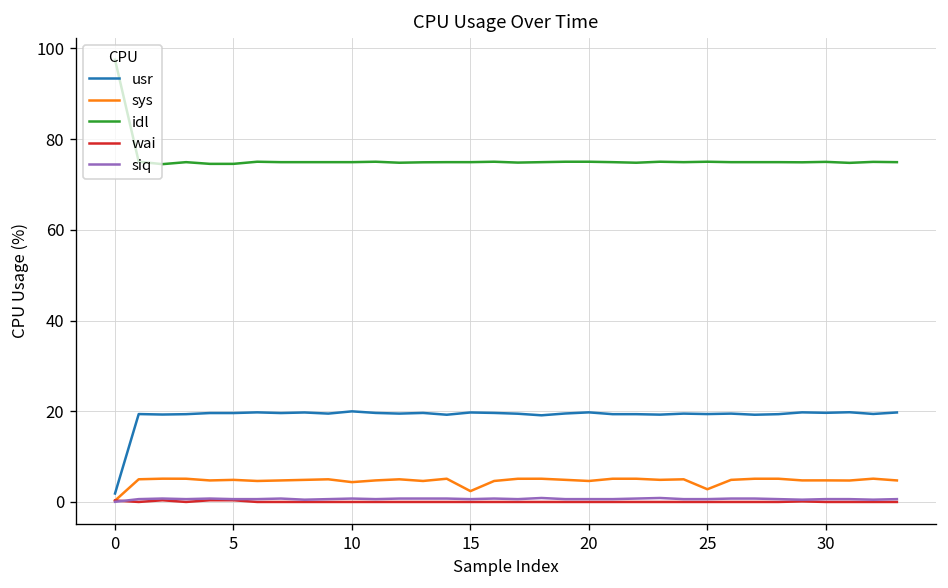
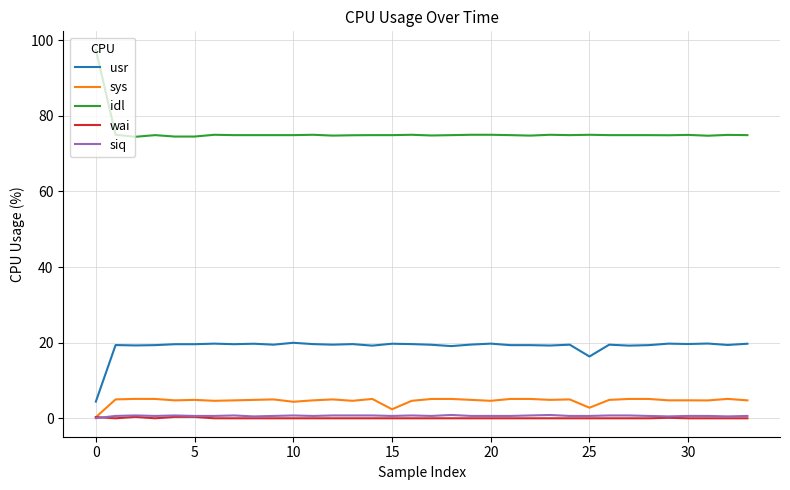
  {
    "usr": {
-     "0": 2,
+     "0": 4,
      "5": 20,
      "10": 20,
      "15": 20,
      "20": 20,
-     "25": 19,
+     "25": 16,
      "30": 20
    },
    "sys": {
      "5": 5,
      "10": 4,
      "15": 2,
      "20": 5,
      "25": 3,
      "30": 5
    },
    "idl": {
      "5": 75,
      "10": 75,
      "15": 75,
      "20": 75,
      "25": 75,
      "30": 75
    },
    "wai": {
      "10": 0
    },
    "siq": {
      "10": 1
    }
  }
